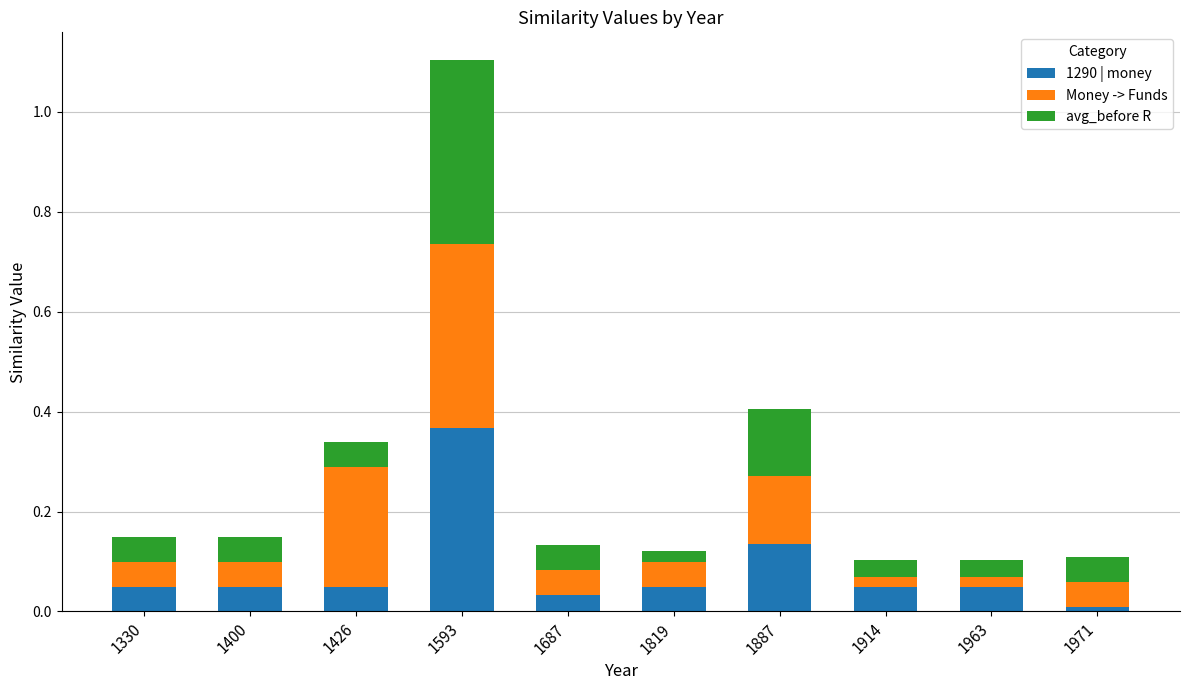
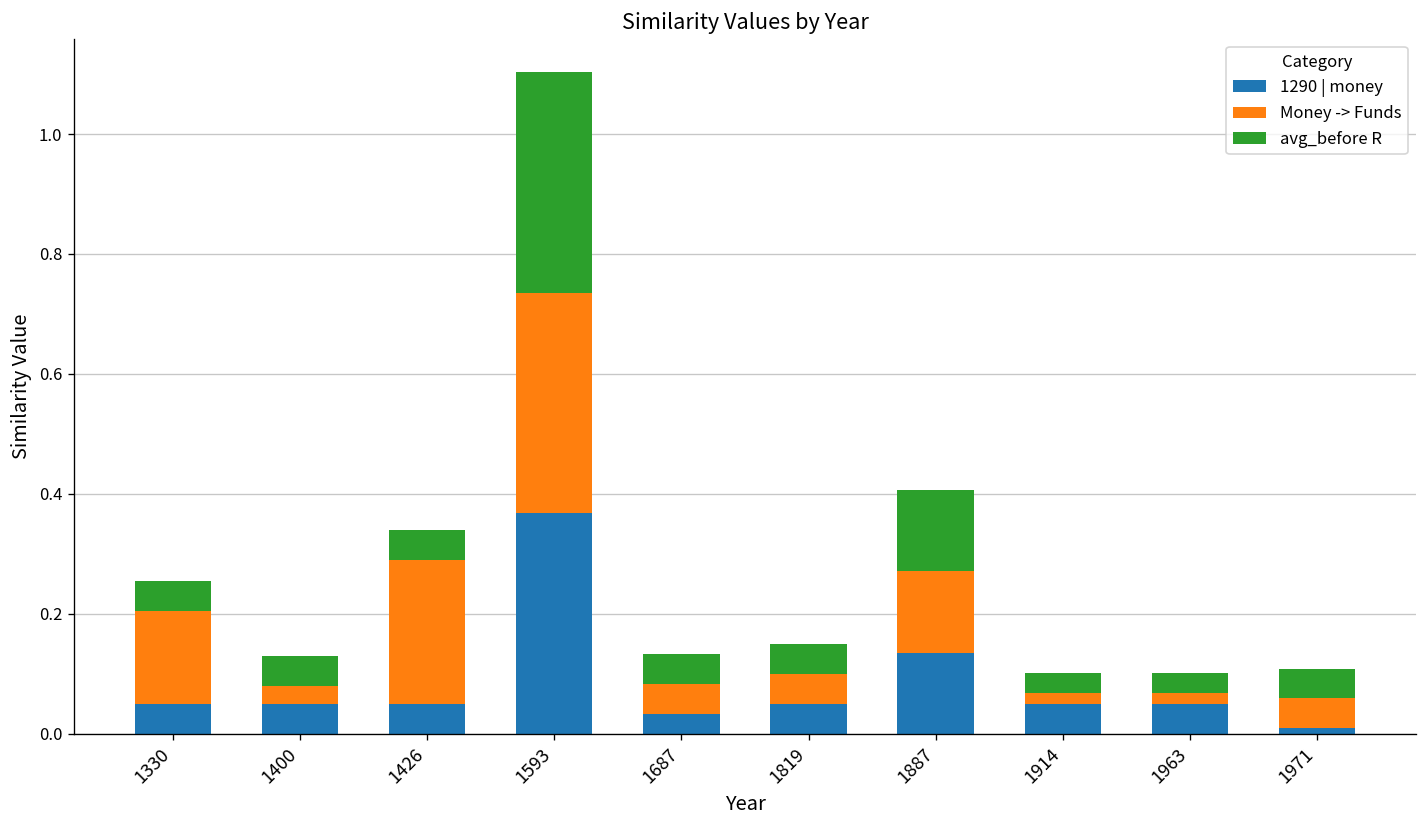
  {
    "1290 | money": {
      "1330": 0.05,
      "1400": 0.05,
      "1426": 0.05,
      "1593": 0.37,
      "1687": 0.03,
      "1819": 0.05,
      "1887": 0.14,
      "1914": 0.05,
      "1963": 0.05,
      "1971": 0.01
    },
    "Money -> Funds": {
-     "1330": 0.05,
-     "1400": 0.05,
+     "1330": 0.16,
+     "1400": 0.03,
      "1426": 0.24,
      "1593": 0.37,
      "1687": 0.05,
      "1819": 0.05,
      "1887": 0.14,
      "1914": 0.02,
      "1963": 0.02,
      "1971": 0.05
    },
    "avg_before R": {
      "1330": 0.05,
      "1400": 0.05,
      "1426": 0.05,
      "1593": 0.37,
      "1687": 0.05,
-     "1819": 0.02,
+     "1819": 0.05,
      "1887": 0.14,
      "1914": 0.03,
      "1963": 0.03,
      "1971": 0.05
    }
  }
